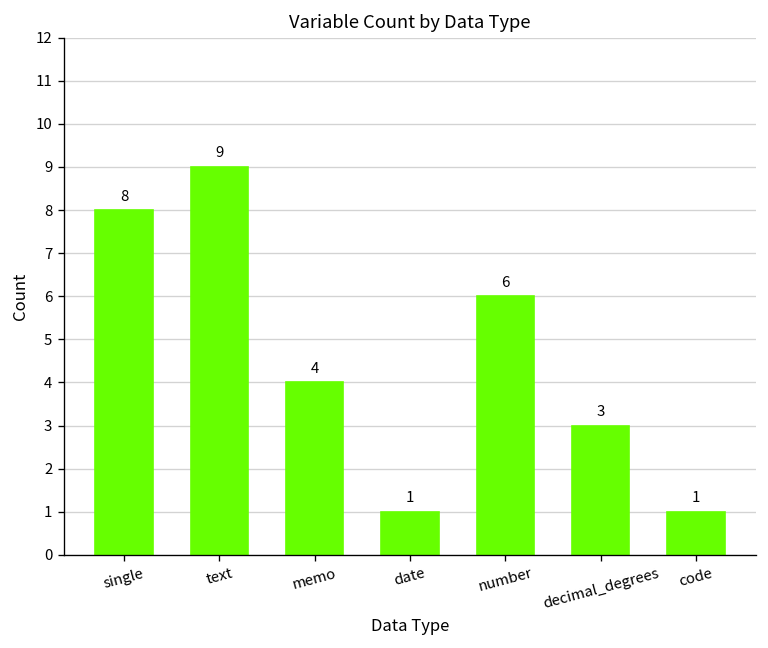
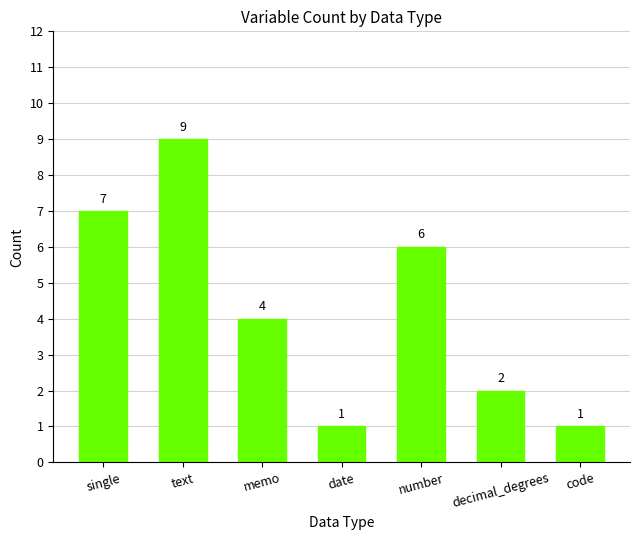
  {
-   "single": 8,
+   "single": 7,
    "text": 9,
    "memo": 4,
    "date": 1,
    "number": 6,
-   "decimal_degrees": 3,
+   "decimal_degrees": 2,
    "code": 1
  }
